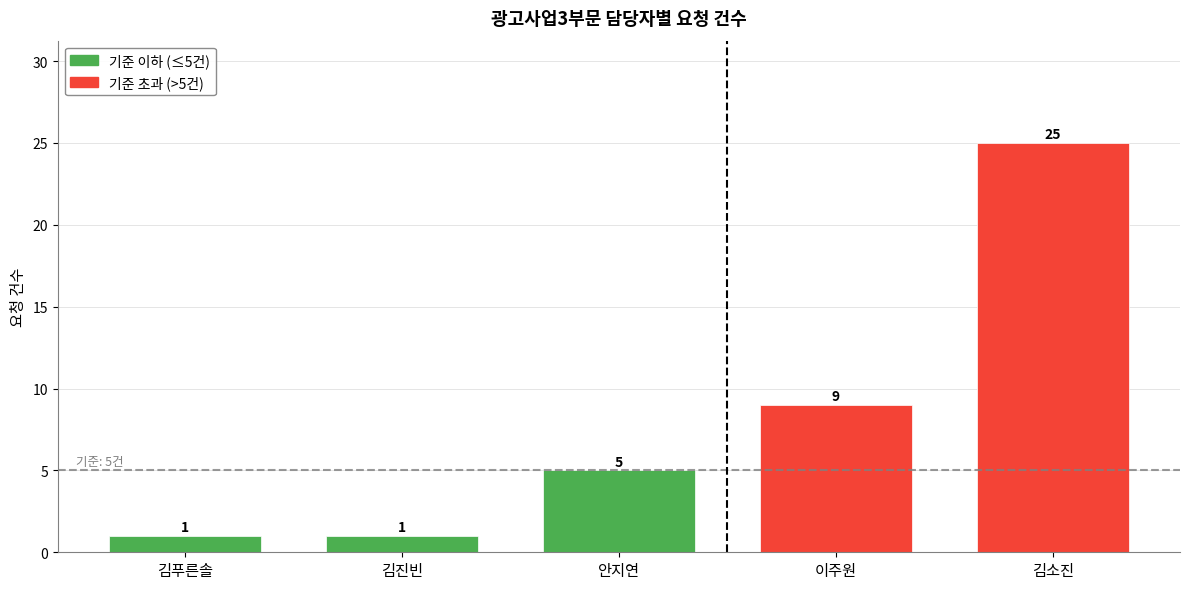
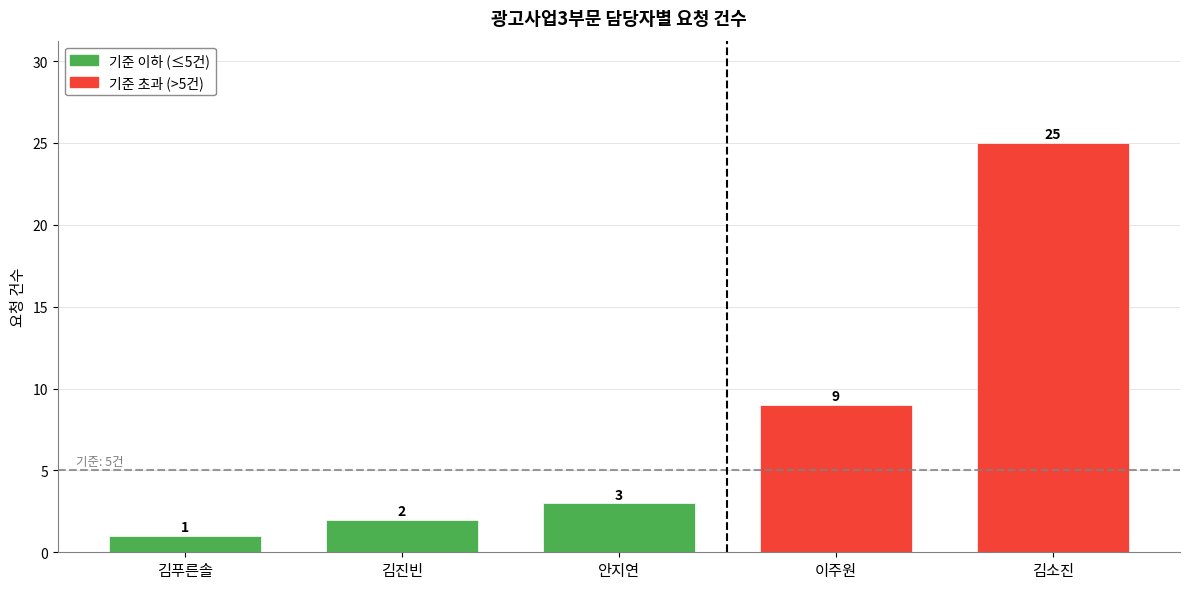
  {
    "김푸른솔": 1,
-   "김진빈": 1,
-   "안지연": 5,
+   "김진빈": 2,
+   "안지연": 3,
    "이주원": 9,
    "김소진": 25
  }
